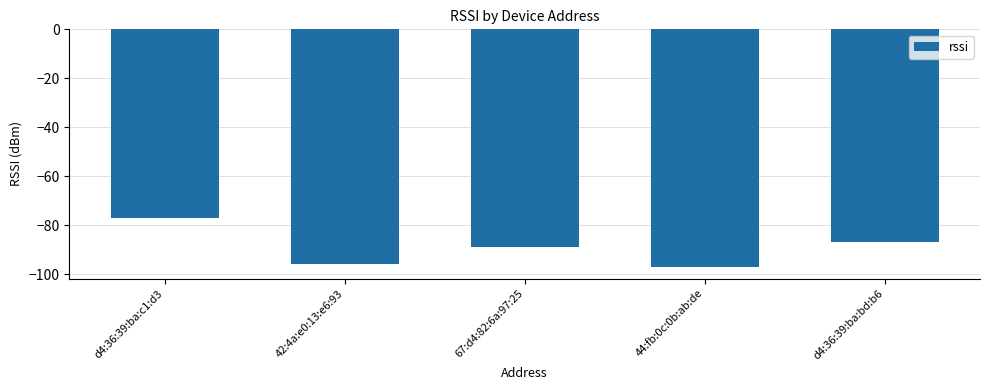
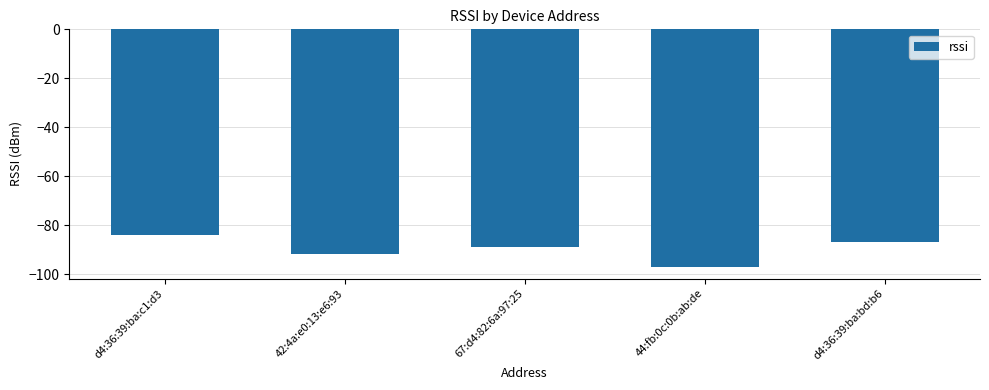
  {
-   "d4:36:39:ba:c1:d3": -77,
-   "42:4a:e0:13:e6:93": -96,
+   "d4:36:39:ba:c1:d3": -84,
+   "42:4a:e0:13:e6:93": -92,
    "67:d4:82:6a:97:25": -89,
    "44:fb:0c:0b:ab:de": -97,
    "d4:36:39:ba:bd:b6": -87
  }
